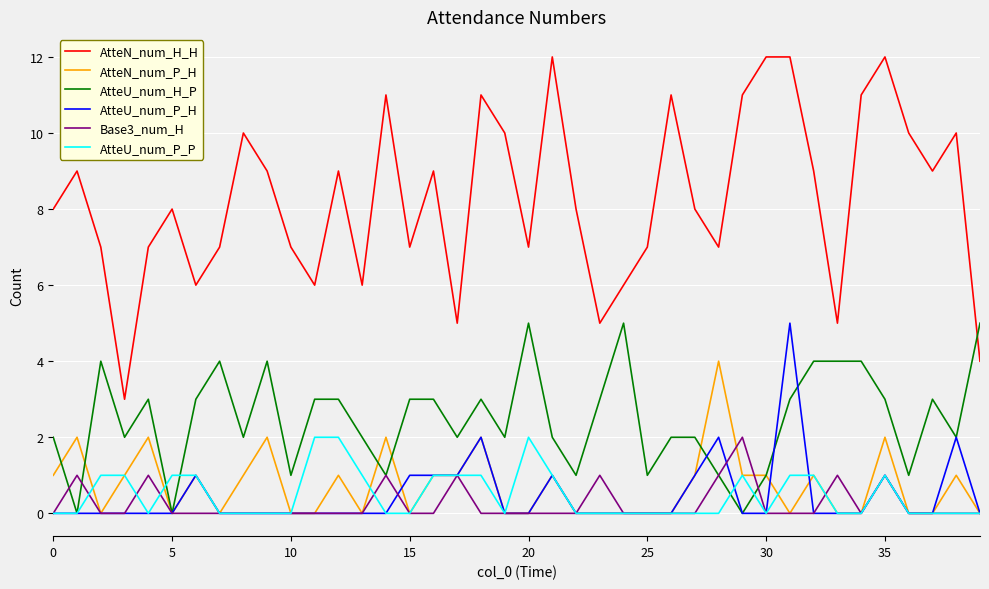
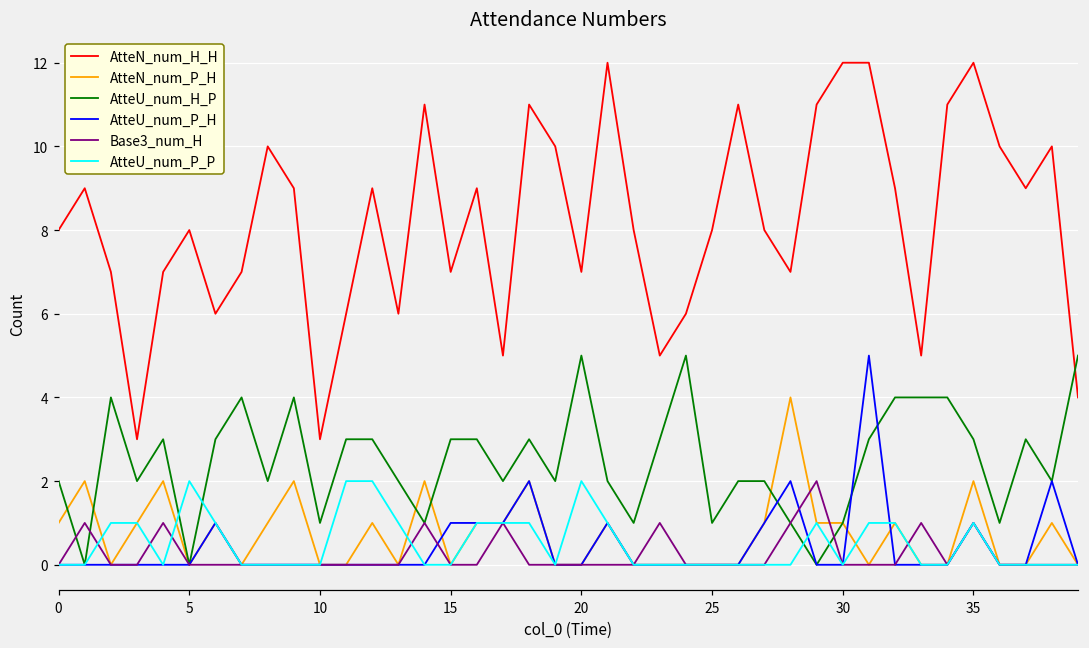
  {
    "AtteN_num_H_H": {
      "0": 8,
      "5": 8,
-     "10": 7,
+     "10": 3,
      "15": 7,
      "20": 7,
-     "25": 7,
+     "25": 8,
      "30": 12,
      "35": 12
    },
    "AtteN_num_P_H": {
      "0": 1,
      "35": 2
    },
    "AtteU_num_H_P": {
      "0": 2,
      "10": 1,
      "15": 3,
      "20": 5,
      "25": 1,
      "35": 3
    },
    "AtteU_num_P_H": {
      "15": 1
    },
    "AtteU_num_P_P": {
-     "5": 1,
+     "5": 2,
      "20": 2
    }
  }
